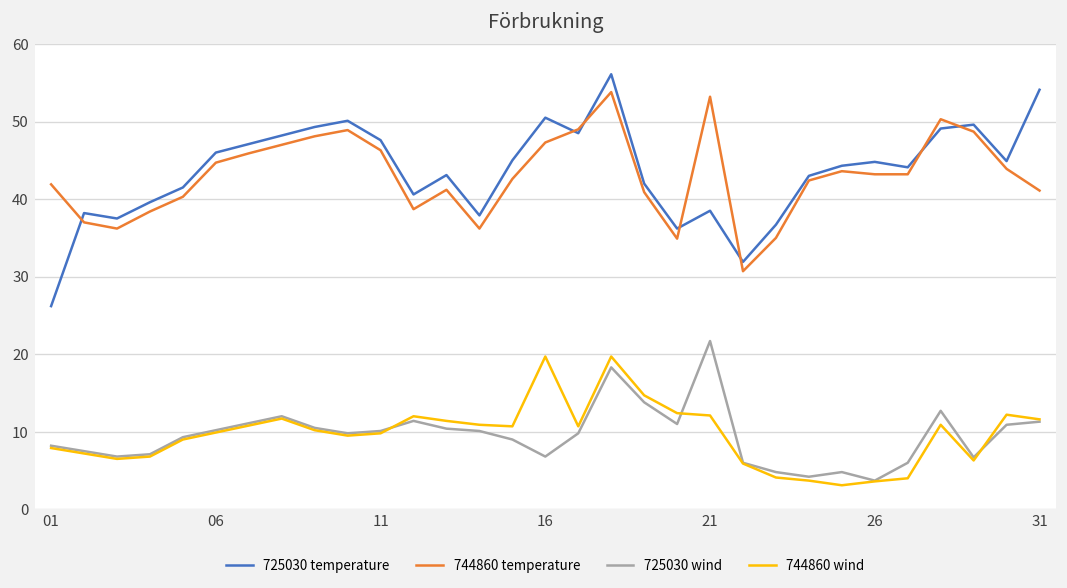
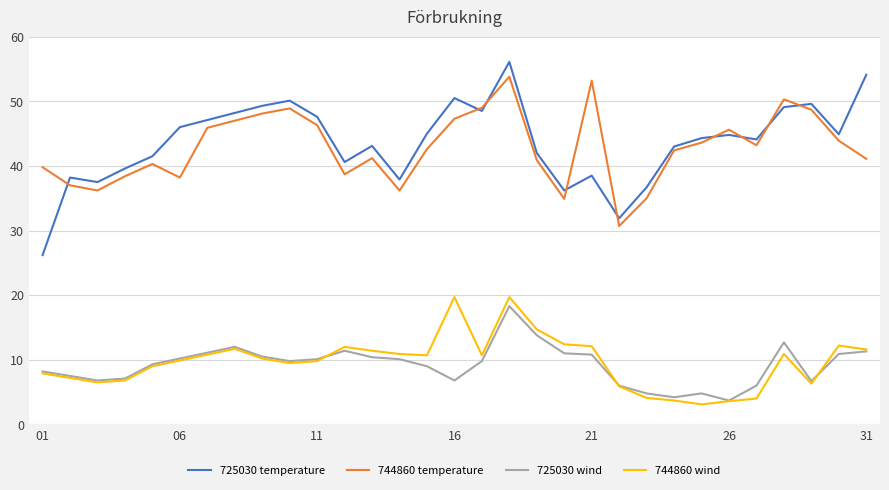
  {
    "725030 temperature": {
      "01": 26,
      "06": 46,
      "11": 48,
      "16": 51,
      "21": 39,
      "26": 45,
      "31": 54
    },
    "744860 temperature": {
-     "01": 42,
-     "06": 45,
+     "01": 40,
+     "06": 38,
      "11": 46,
      "16": 47,
      "21": 53,
-     "26": 43,
+     "26": 46,
      "31": 41
    },
    "725030 wind": {
      "16": 7,
-     "21": 22
+     "21": 11
    },
    "744860 wind": {
      "16": 20,
      "21": 12
    }
  }
